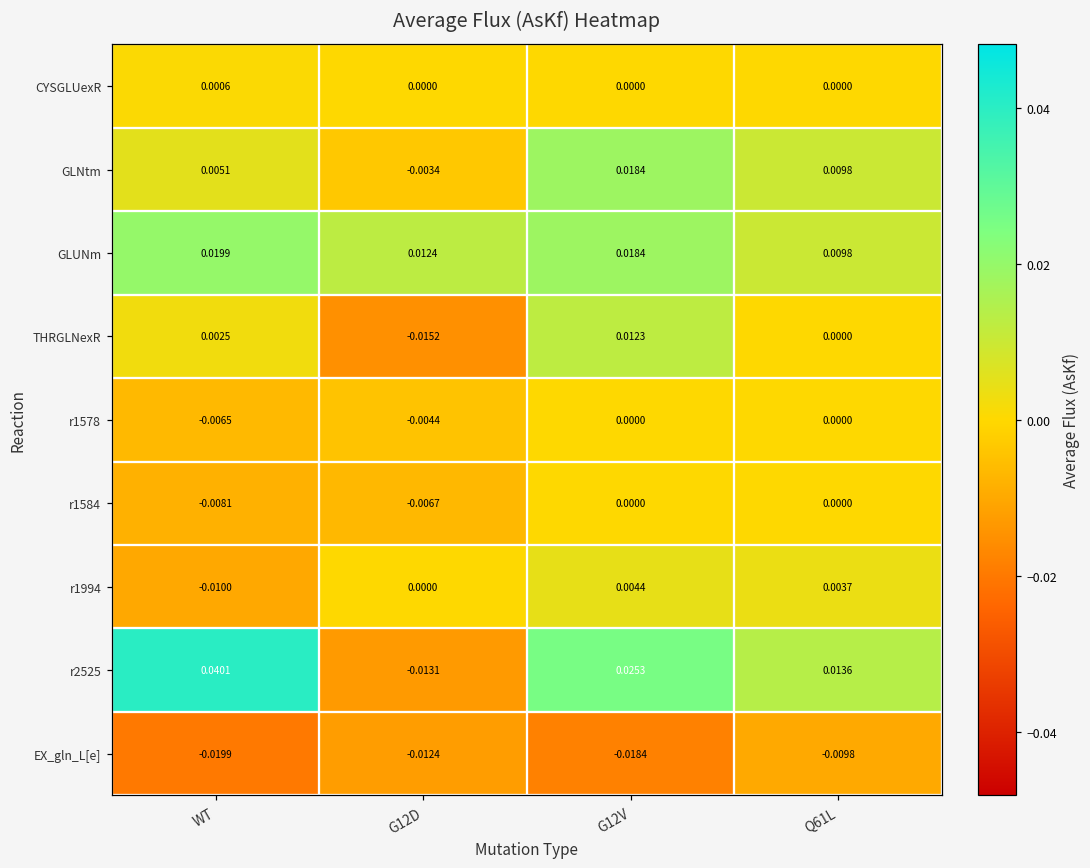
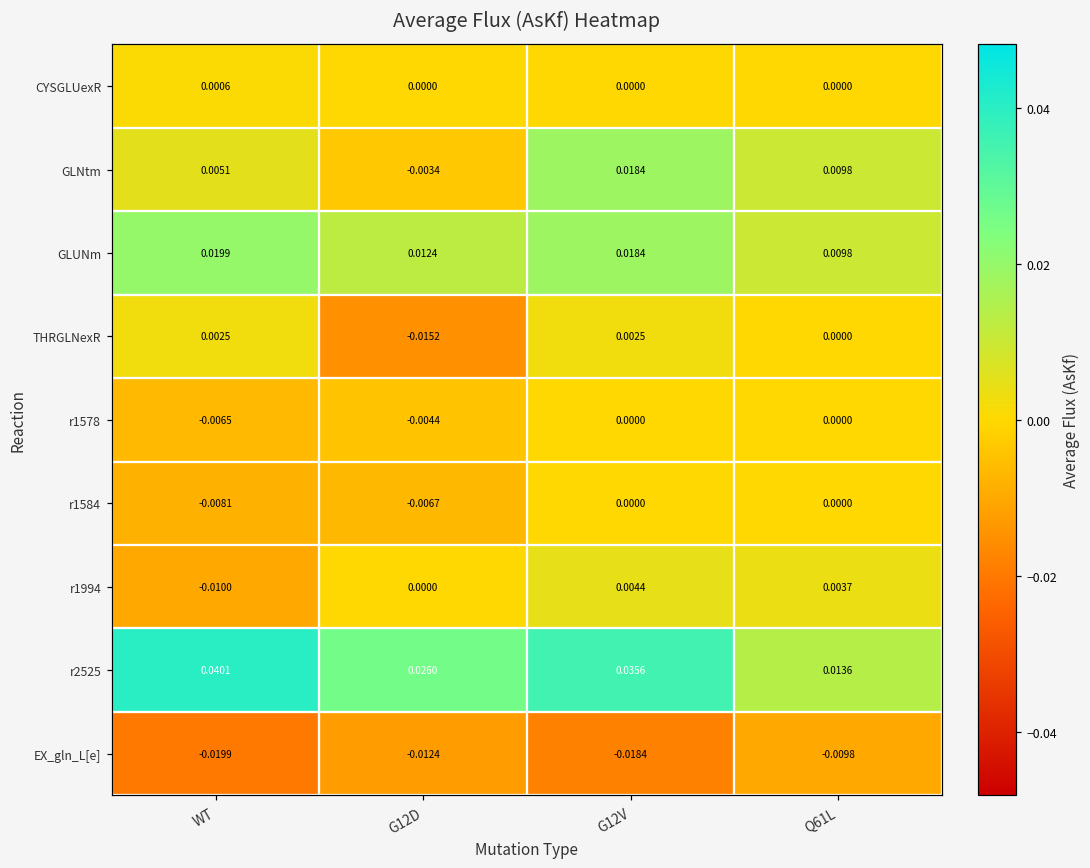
  {
    "CYSGLUexR": {
      "WT": 0.0006,
      "G12D": 0.0000,
      "G12V": 0.0000,
      "Q61L": 0.0000
    },
    "GLNtm": {
      "WT": 0.0051,
      "G12D": -0.0034,
      "G12V": 0.0184,
      "Q61L": 0.0098
    },
    "GLUNm": {
      "WT": 0.0199,
      "G12D": 0.0124,
      "G12V": 0.0184,
      "Q61L": 0.0098
    },
    "THRGLNexR": {
      "WT": 0.0025,
      "G12D": -0.0152,
-     "G12V": 0.0123,
+     "G12V": 0.0025,
      "Q61L": 0.0000
    },
    "r1578": {
      "WT": -0.0065,
      "G12D": -0.0044,
      "G12V": 0.0000,
      "Q61L": 0.0000
    },
    "r1584": {
      "WT": -0.0081,
      "G12D": -0.0067,
      "G12V": 0.0000,
      "Q61L": 0.0000
    },
    "r1994": {
      "WT": -0.0100,
      "G12D": 0.0000,
      "G12V": 0.0044,
      "Q61L": 0.0037
    },
    "r2525": {
      "WT": 0.0401,
-     "G12D": -0.0131,
-     "G12V": 0.0253,
+     "G12D": 0.0260,
+     "G12V": 0.0356,
      "Q61L": 0.0136
    },
    "EX_gln_L[e]": {
      "WT": -0.0199,
      "G12D": -0.0124,
      "G12V": -0.0184,
      "Q61L": -0.0098
    }
  }
